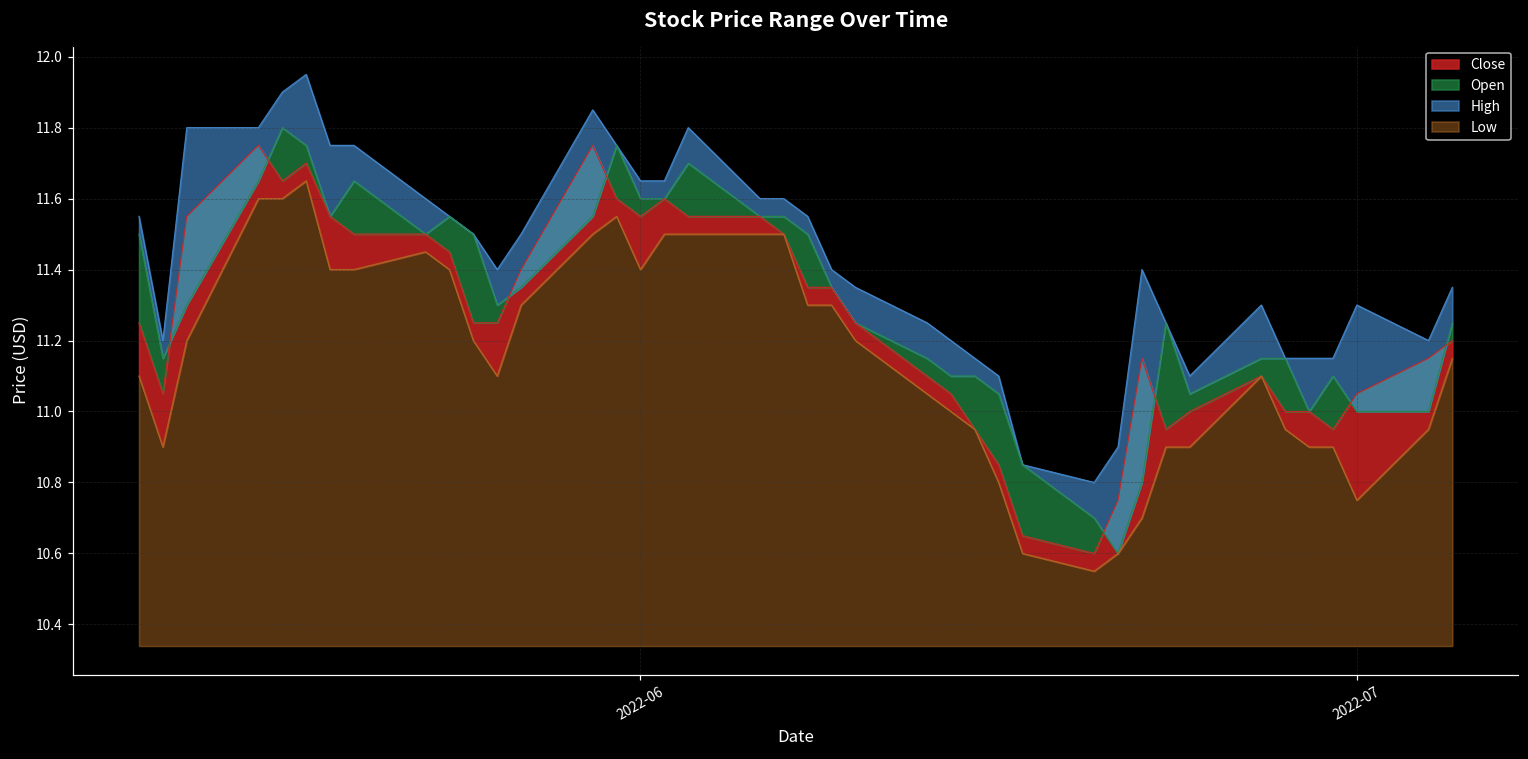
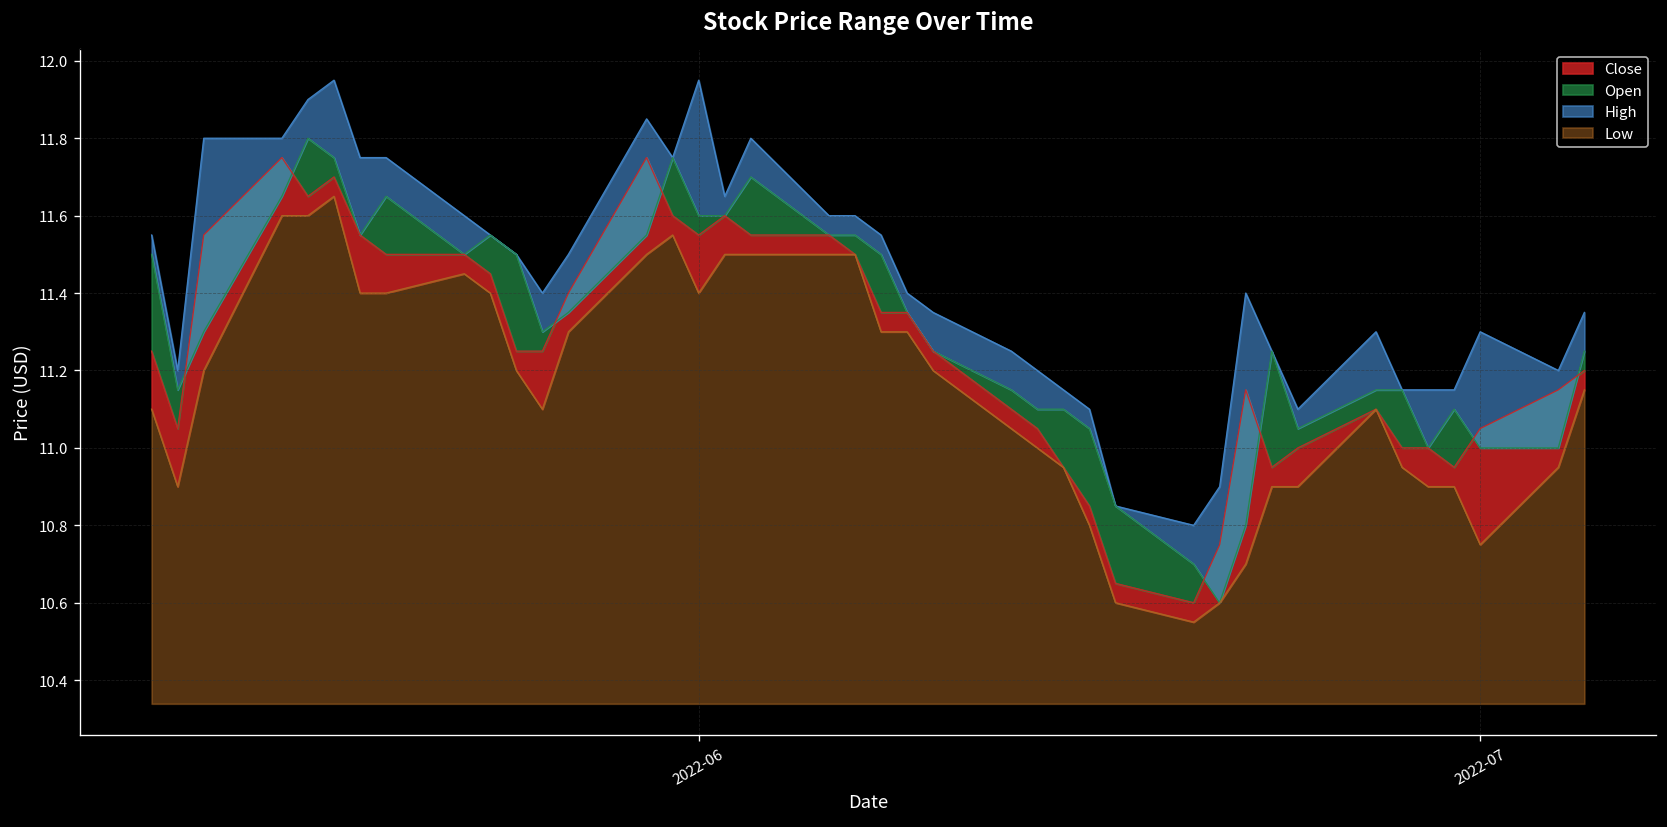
  {
    "High": {
-     "2022-06": 11.65,
+     "2022-06": 11.95,
      "2022-07": 11.30
    },
    "Close": {
      "2022-06": 11.55
    },
    "Low": {
      "2022-06": 11.40,
      "2022-07": 10.75
    }
  }
